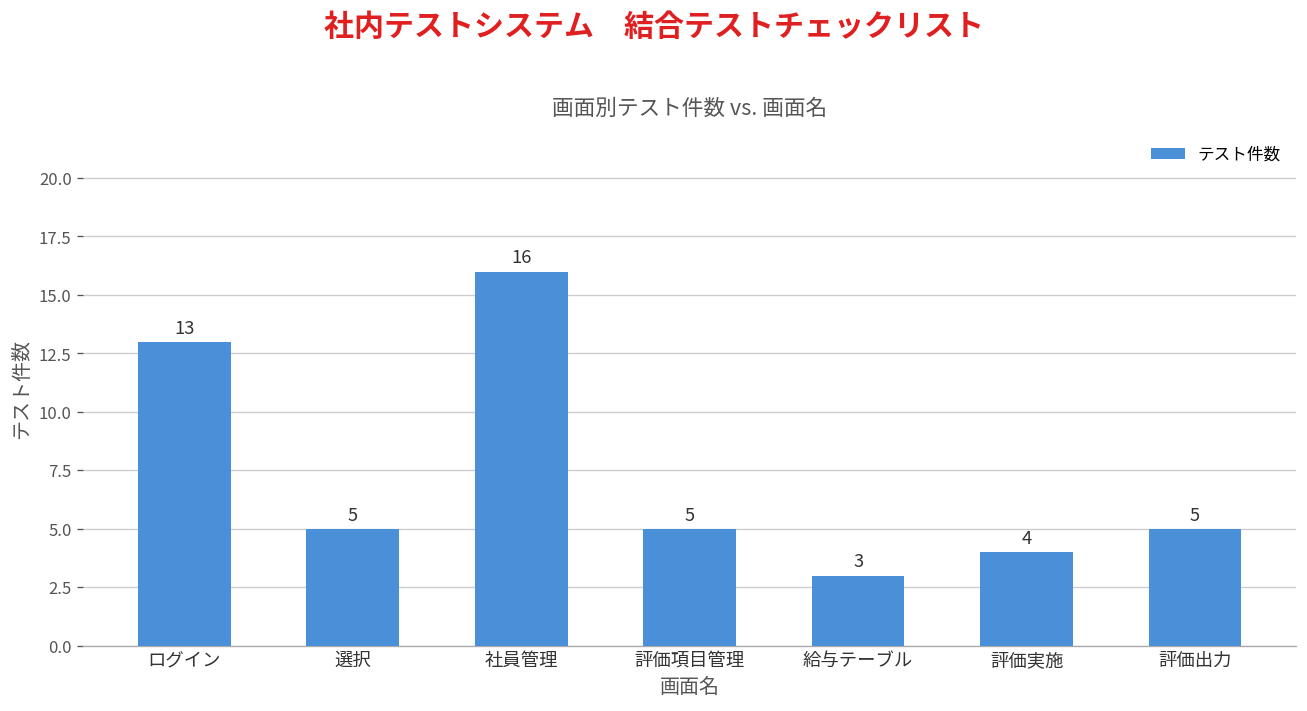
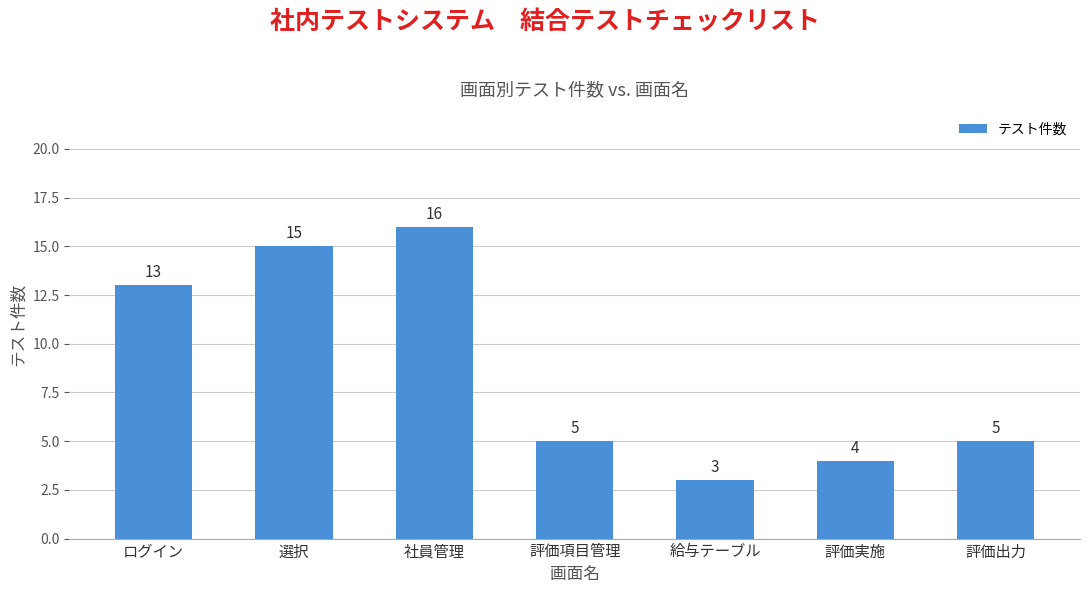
  {
    "ログイン": 13,
-   "選択": 5,
+   "選択": 15,
    "社員管理": 16,
    "評価項目管理": 5,
    "給与テーブル": 3,
    "評価実施": 4,
    "評価出力": 5
  }
